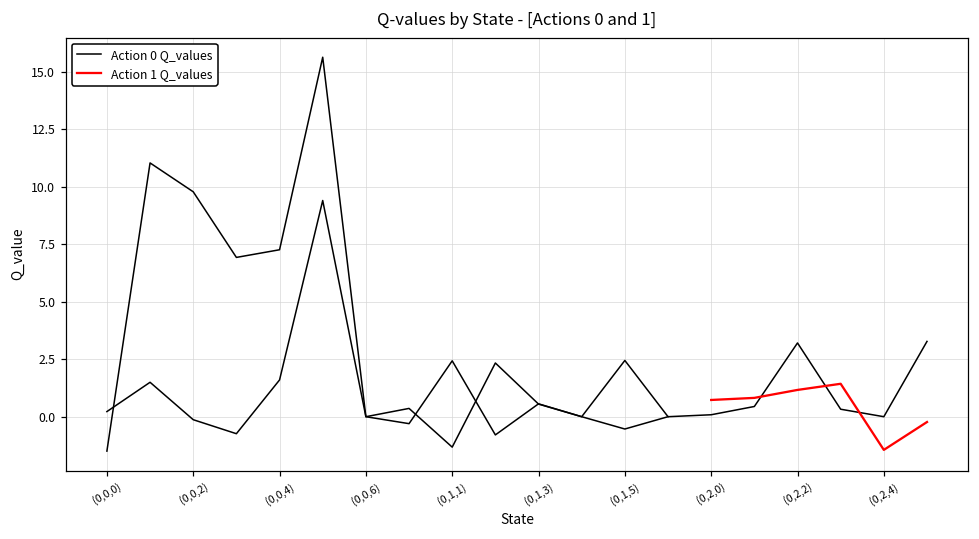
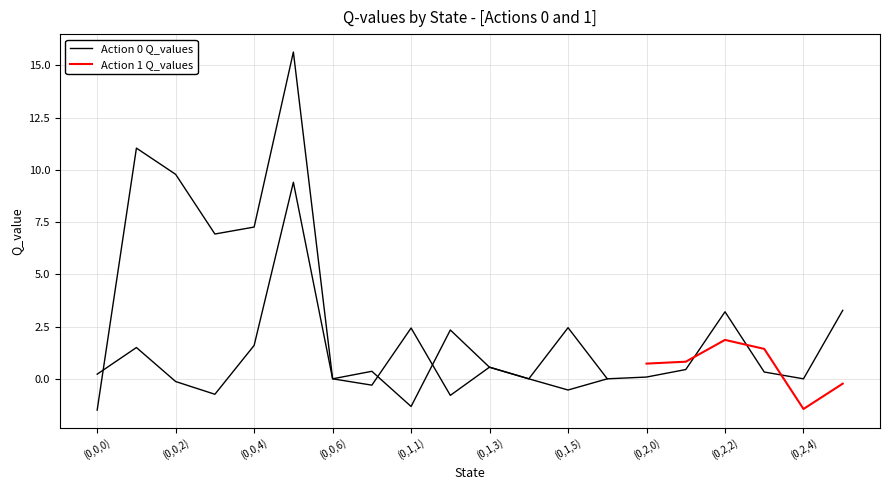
  {
    "Action 1 Q_values": {
      "(0,2,0)": 0.7,
-     "(0,2,2)": 1.2,
+     "(0,2,2)": 1.9,
      "(0,2,4)": -1.4
    }
  }
